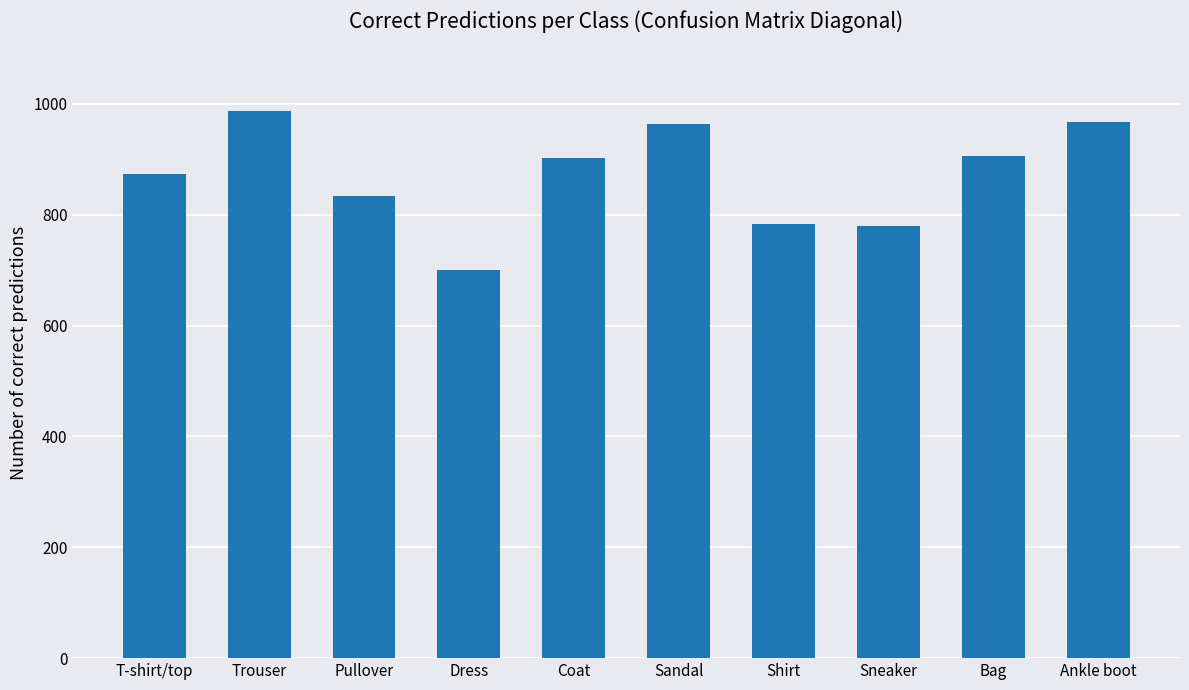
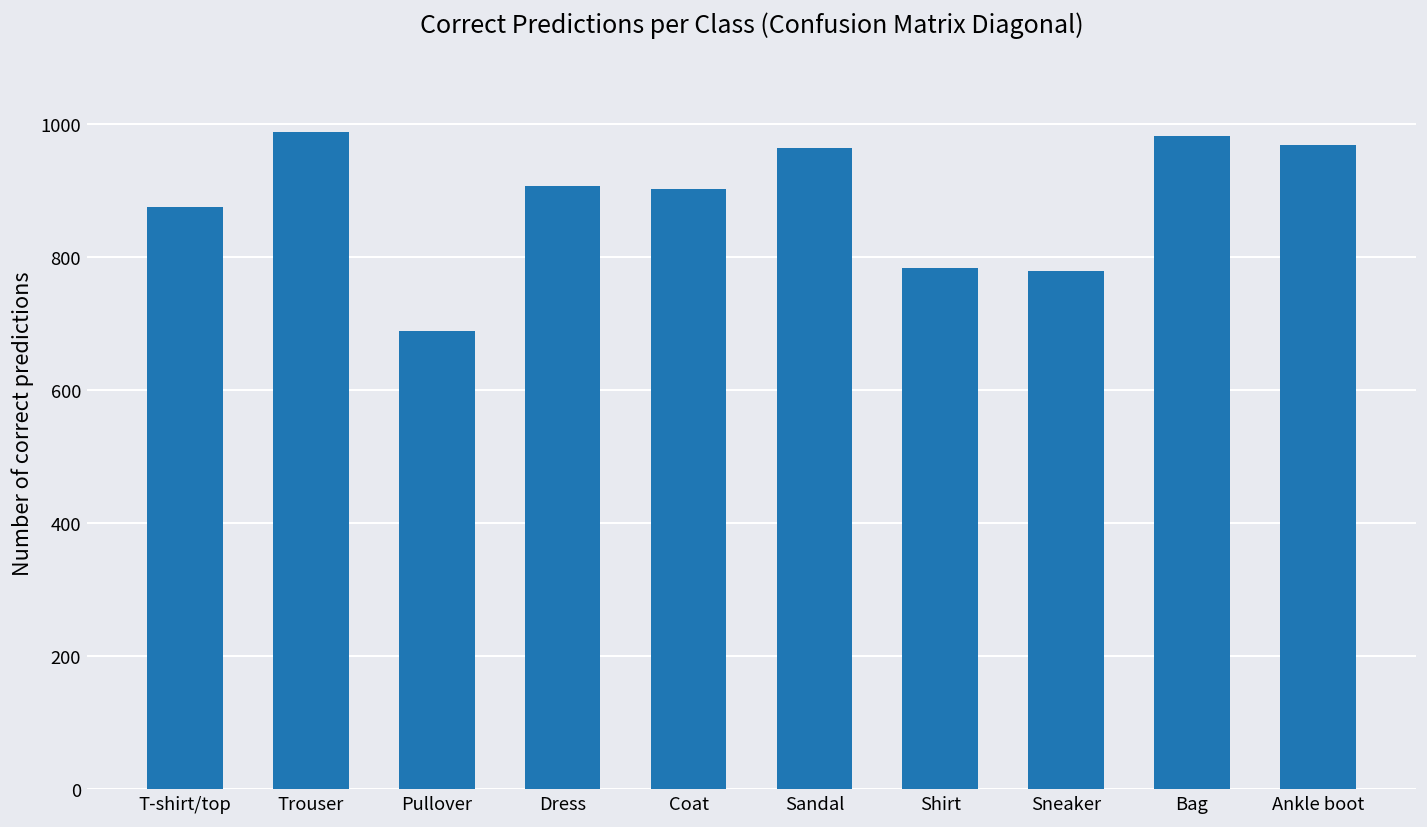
  {
    "T-shirt/top": 870,
    "Trouser": 990,
-   "Pullover": 830,
-   "Dress": 700,
+   "Pullover": 690,
+   "Dress": 910,
    "Coat": 900,
    "Sandal": 960,
    "Shirt": 780,
    "Sneaker": 780,
-   "Bag": 910,
+   "Bag": 980,
    "Ankle boot": 970
  }
